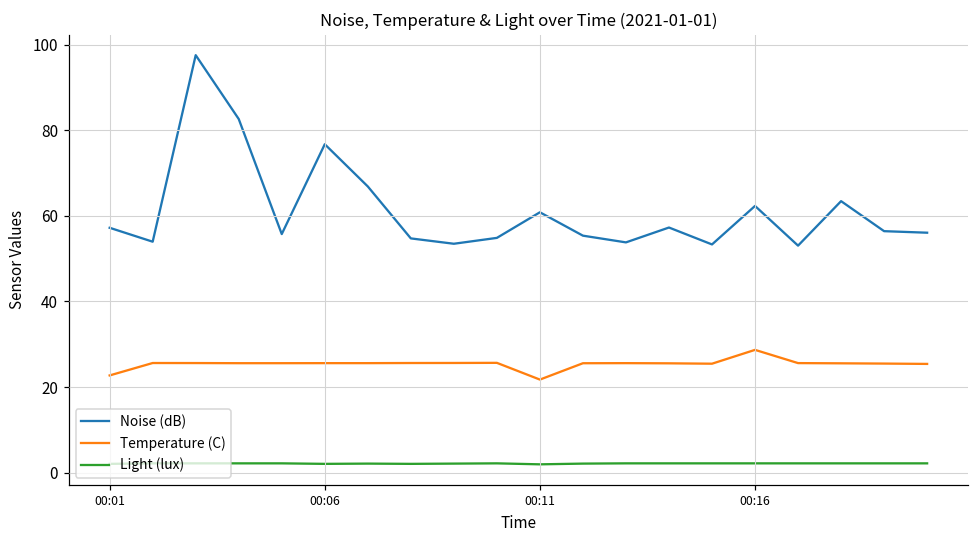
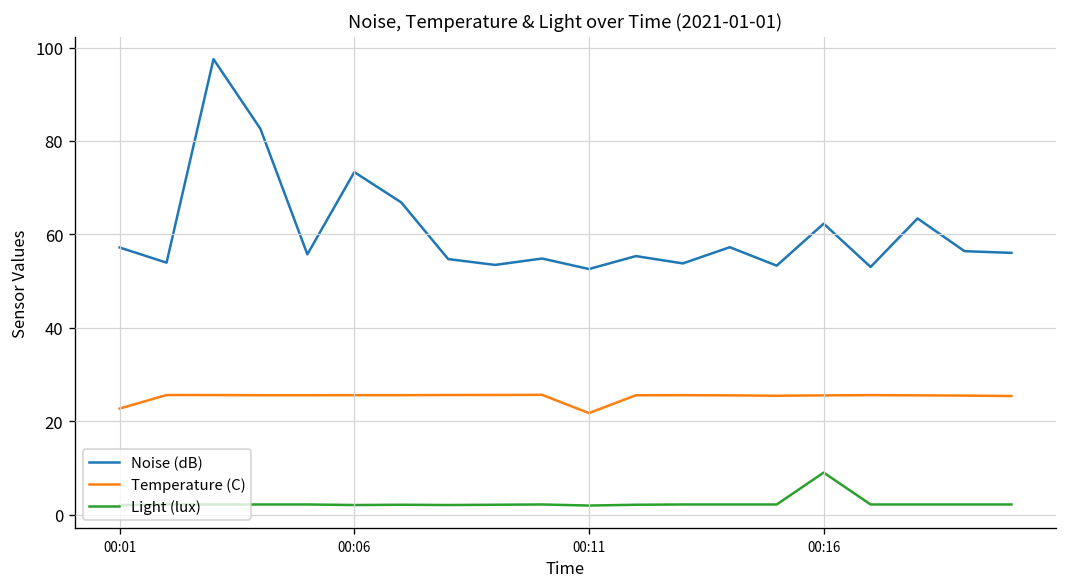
  {
    "Noise (dB)": {
      "00:01": 57,
-     "00:06": 77,
-     "00:11": 61,
+     "00:06": 73,
+     "00:11": 53,
      "00:16": 62
    },
    "Temperature (C)": {
      "00:01": 23,
      "00:06": 26,
      "00:11": 22,
-     "00:16": 29
+     "00:16": 26
    },
    "Light (lux)": {
      "00:06": 2,
      "00:11": 2,
-     "00:16": 2
+     "00:16": 9
    }
  }
